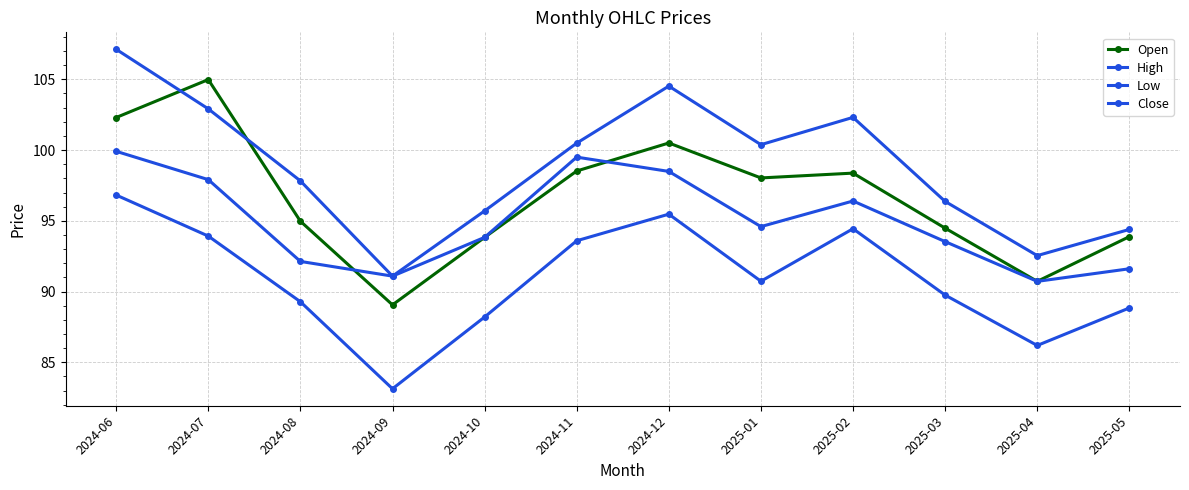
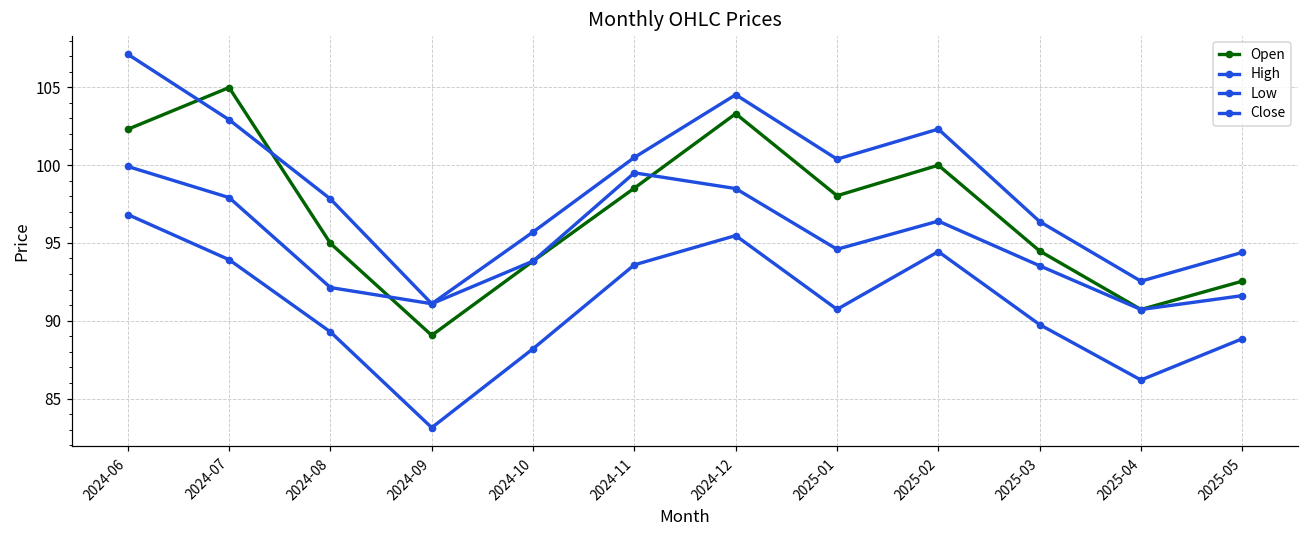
  {
    "Open": {
      "2024-06": 102.3,
      "2024-07": 105.0,
      "2024-08": 95.0,
      "2024-09": 89.1,
      "2024-11": 98.5,
-     "2024-12": 100.5,
+     "2024-12": 103.3,
      "2025-01": 98.0,
-     "2025-02": 98.4,
+     "2025-02": 100.0,
      "2025-03": 94.5,
-     "2025-05": 93.9
+     "2025-05": 92.5
    }
  }
